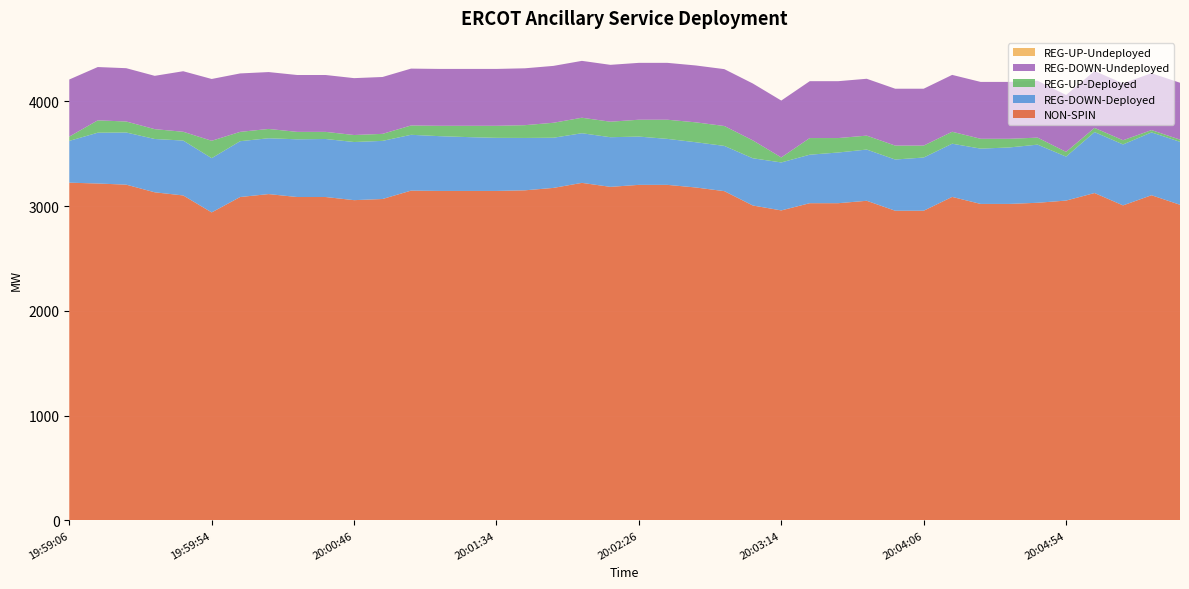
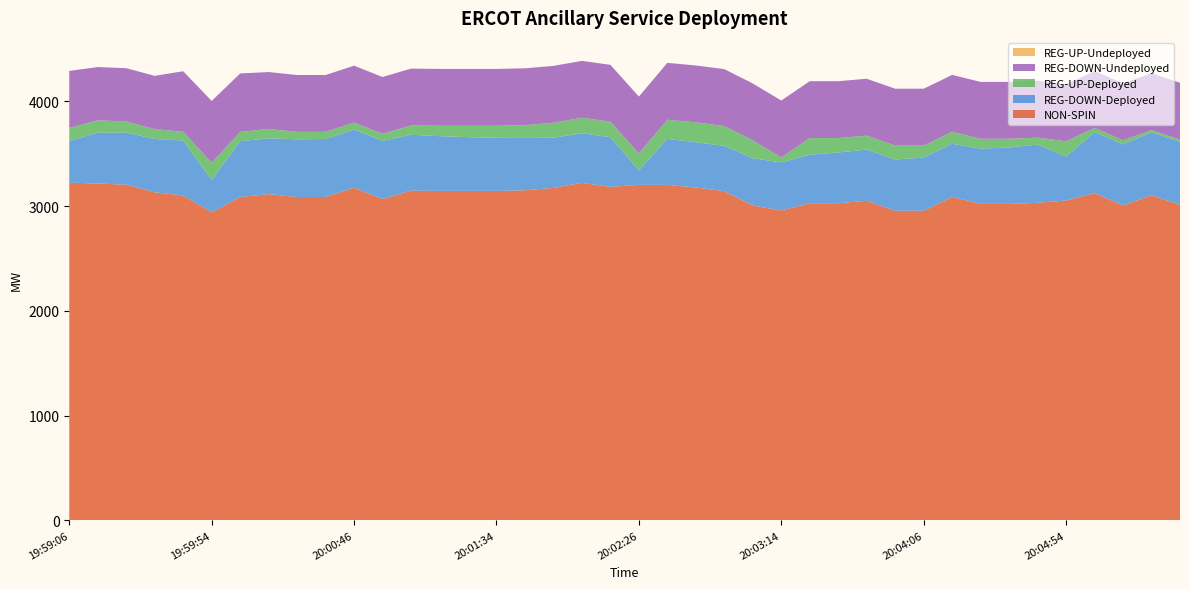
  {
    "NON-SPIN": {
      "19:59:06": 3220,
      "19:59:54": 2940,
-     "20:00:46": 3060,
+     "20:00:46": 3180,
      "20:01:34": 3150,
      "20:02:26": 3200,
      "20:03:14": 2960,
      "20:04:06": 2960,
      "20:04:54": 3050
    },
    "REG-DOWN-Deployed": {
      "19:59:06": 400,
-     "19:59:54": 520,
+     "19:59:54": 310,
      "20:00:46": 560,
      "20:01:34": 510,
-     "20:02:26": 460,
+     "20:02:26": 140,
      "20:03:14": 460,
      "20:04:06": 510,
      "20:04:54": 420
    },
    "REG-UP-Deployed": {
-     "19:59:06": 40,
+     "19:59:06": 120,
      "19:59:54": 170,
      "20:00:46": 70,
      "20:01:34": 120,
      "20:02:26": 160,
      "20:03:14": 50,
      "20:04:06": 110,
-     "20:04:54": 50
+     "20:04:54": 150
    }
  }
